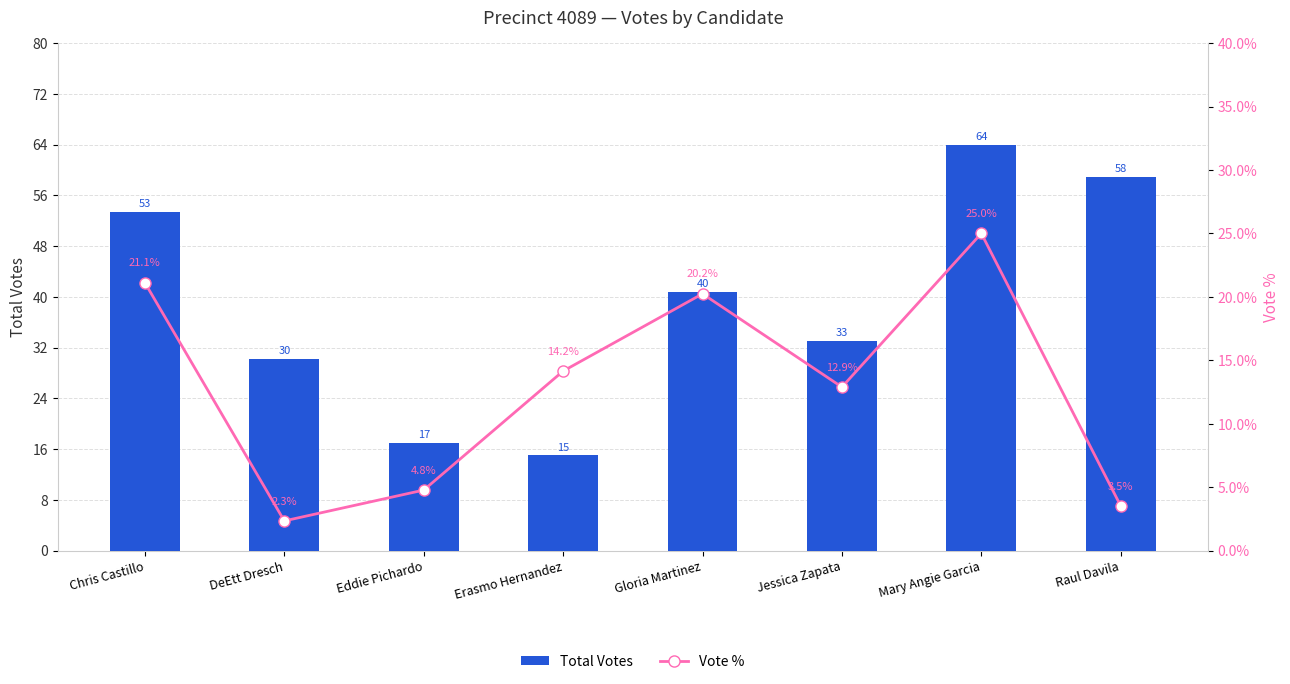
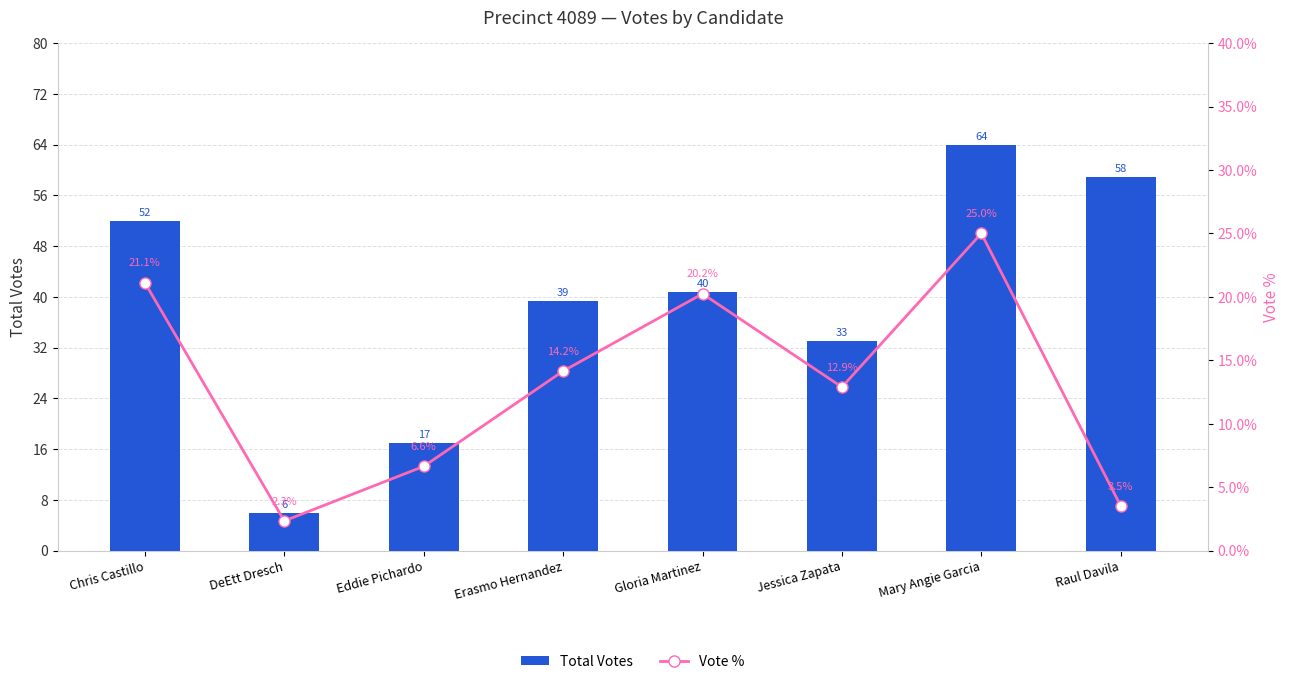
  {
    "Total Votes": {
-     "Chris Castillo": "53",
-     "DeEtt Dresch": "30",
+     "Chris Castillo": "52",
+     "DeEtt Dresch": "6",
      "Eddie Pichardo": "17",
-     "Erasmo Hernandez": "15",
+     "Erasmo Hernandez": "39",
      "Jessica Zapata": "33",
      "Mary Angie Garcia": "64"
    },
    "Vote %": {
      "Chris Castillo": "21.1%",
      "DeEtt Dresch": "2.3%",
-     "Eddie Pichardo": "4.8%",
+     "Eddie Pichardo": "6.6%",
      "Erasmo Hernandez": "14.2%",
      "Gloria Martinez": "20.2%",
      "Jessica Zapata": "12.9%",
      "Mary Angie Garcia": "25.0%",
      "Raul Davila": "3.5%"
    }
  }
